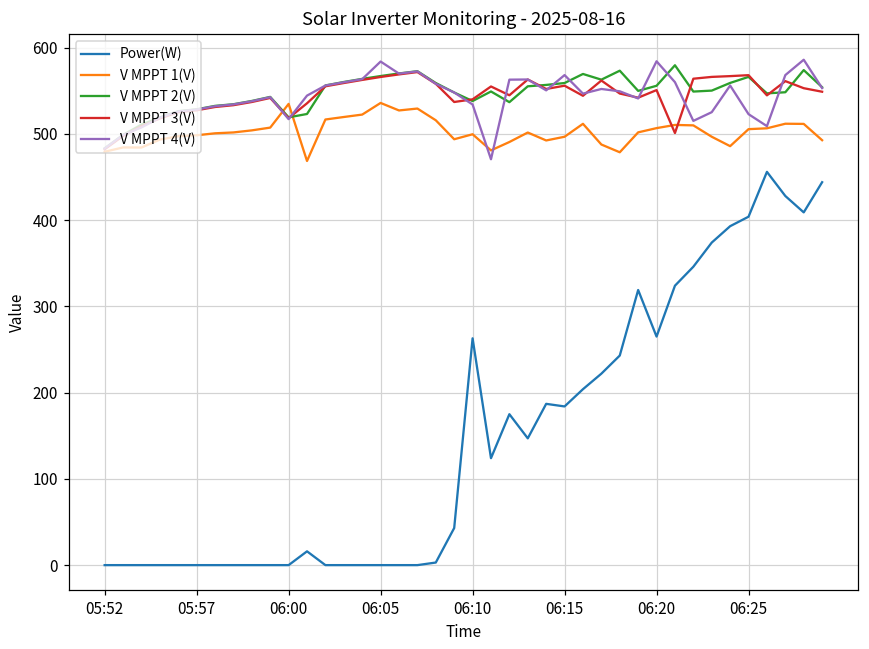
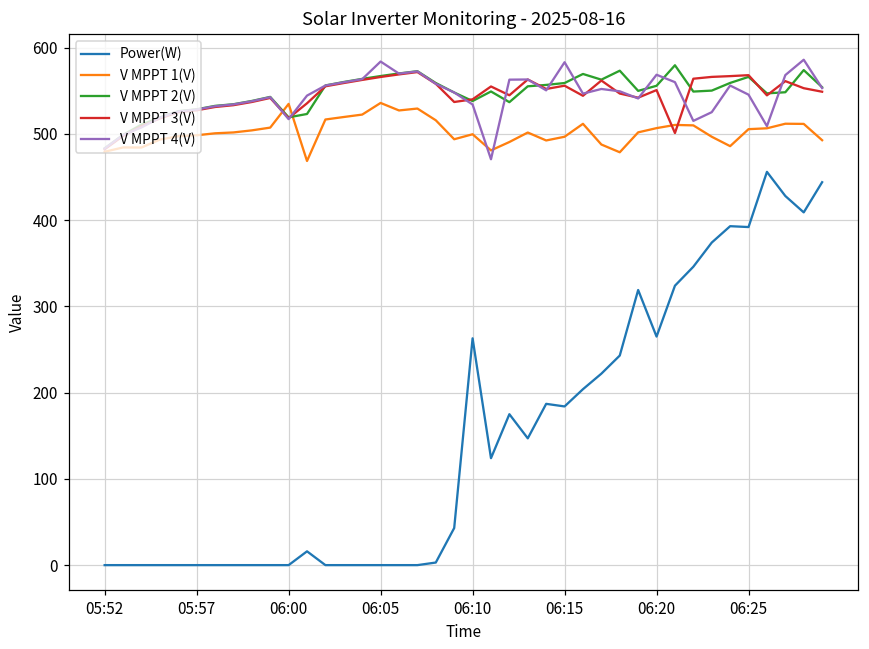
  {
    "Power(W)": {
      "05:52": 0,
      "06:00": 0,
      "06:05": 0,
      "06:10": 260,
      "06:15": 180,
      "06:20": 270,
-     "06:25": 400
+     "06:25": 390
    },
    "V MPPT 1(V)": {
      "06:00": 530,
      "06:05": 540,
      "06:10": 500,
      "06:15": 500,
      "06:20": 510,
      "06:25": 510
    },
    "V MPPT 2(V)": {
      "06:20": 560
    },
    "V MPPT 3(V)": {
      "06:20": 550
    },
    "V MPPT 4(V)": {
      "06:05": 580,
      "06:10": 530,
-     "06:15": 570,
-     "06:20": 580,
-     "06:25": 520
+     "06:15": 580,
+     "06:20": 570,
+     "06:25": 550
    }
  }
